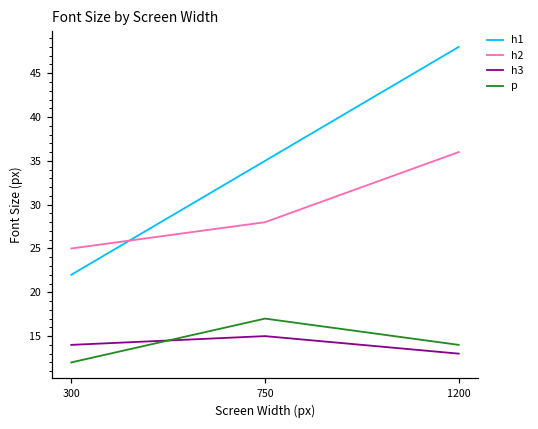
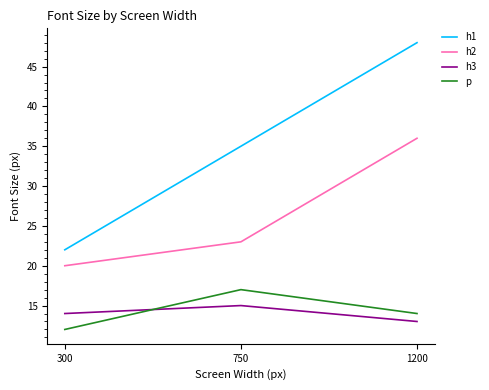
  {
    "h1": {
      "300": 22,
      "750": 35,
      "1200": 48
    },
    "h2": {
-     "300": 25,
-     "750": 28,
+     "300": 20,
+     "750": 23,
      "1200": 36
    },
    "h3": {
      "300": 14,
      "750": 15,
      "1200": 13
    },
    "p": {
      "300": 12,
      "750": 17,
      "1200": 14
    }
  }
